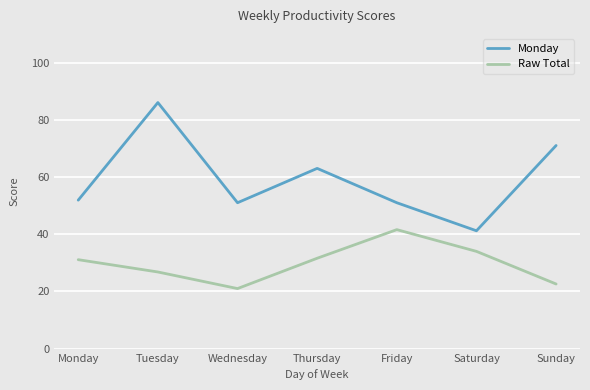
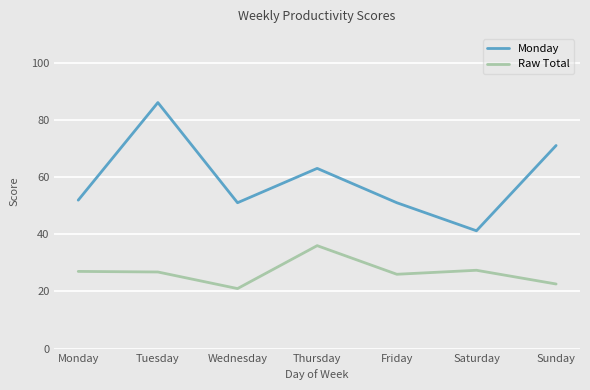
  {
    "Monday": {
      "Monday": 52,
      "Tuesday": 86,
      "Wednesday": 51,
      "Thursday": 63,
      "Friday": 51,
      "Saturday": 41,
      "Sunday": 71
    },
    "Raw Total": {
-     "Monday": 31,
+     "Monday": 27,
      "Tuesday": 27,
      "Wednesday": 21,
-     "Thursday": 32,
-     "Friday": 42,
-     "Saturday": 34,
+     "Thursday": 36,
+     "Friday": 26,
+     "Saturday": 27,
      "Sunday": 23
    }
  }
